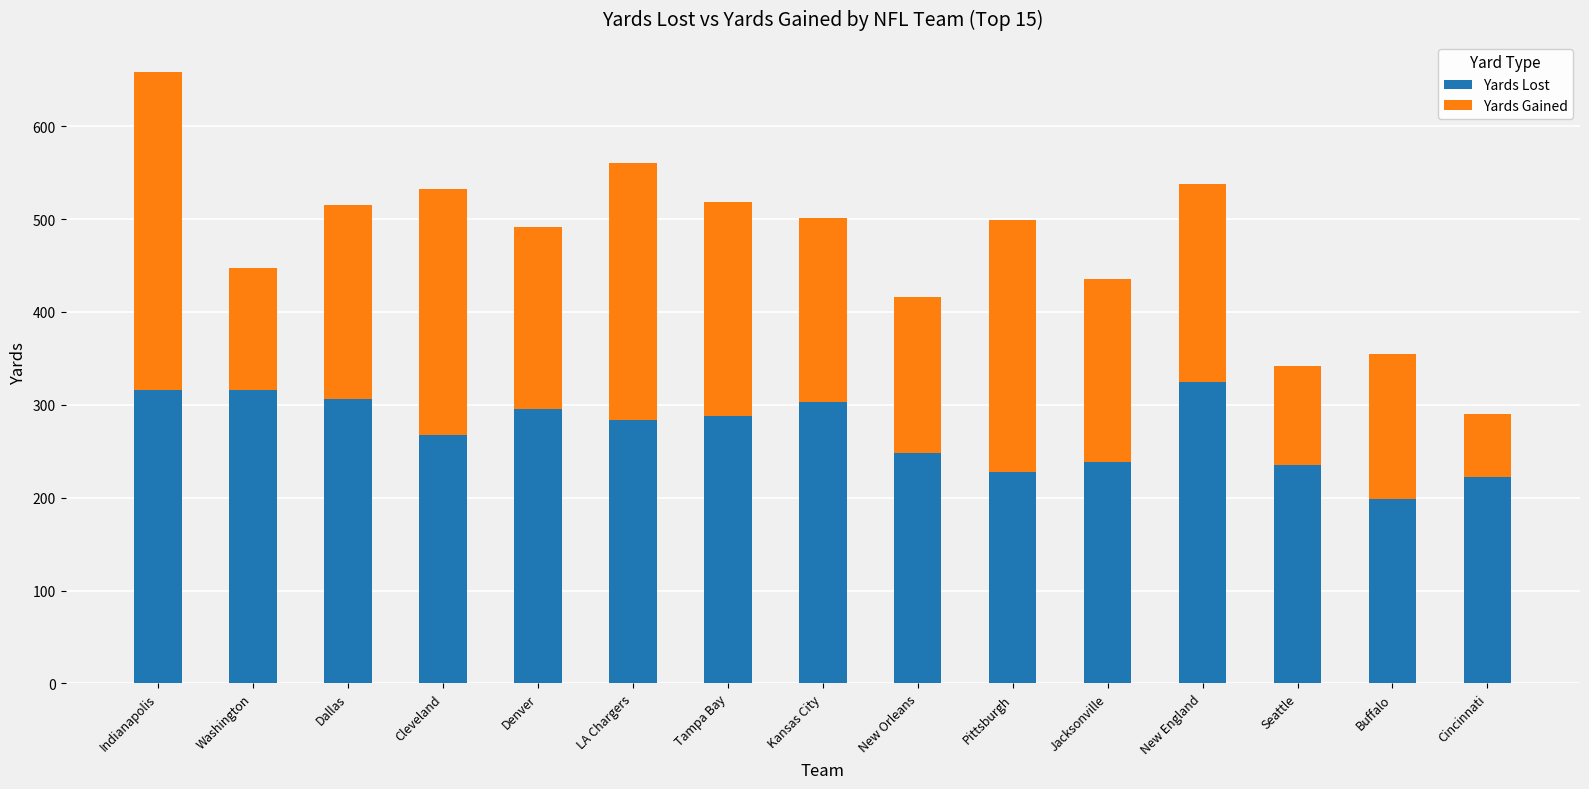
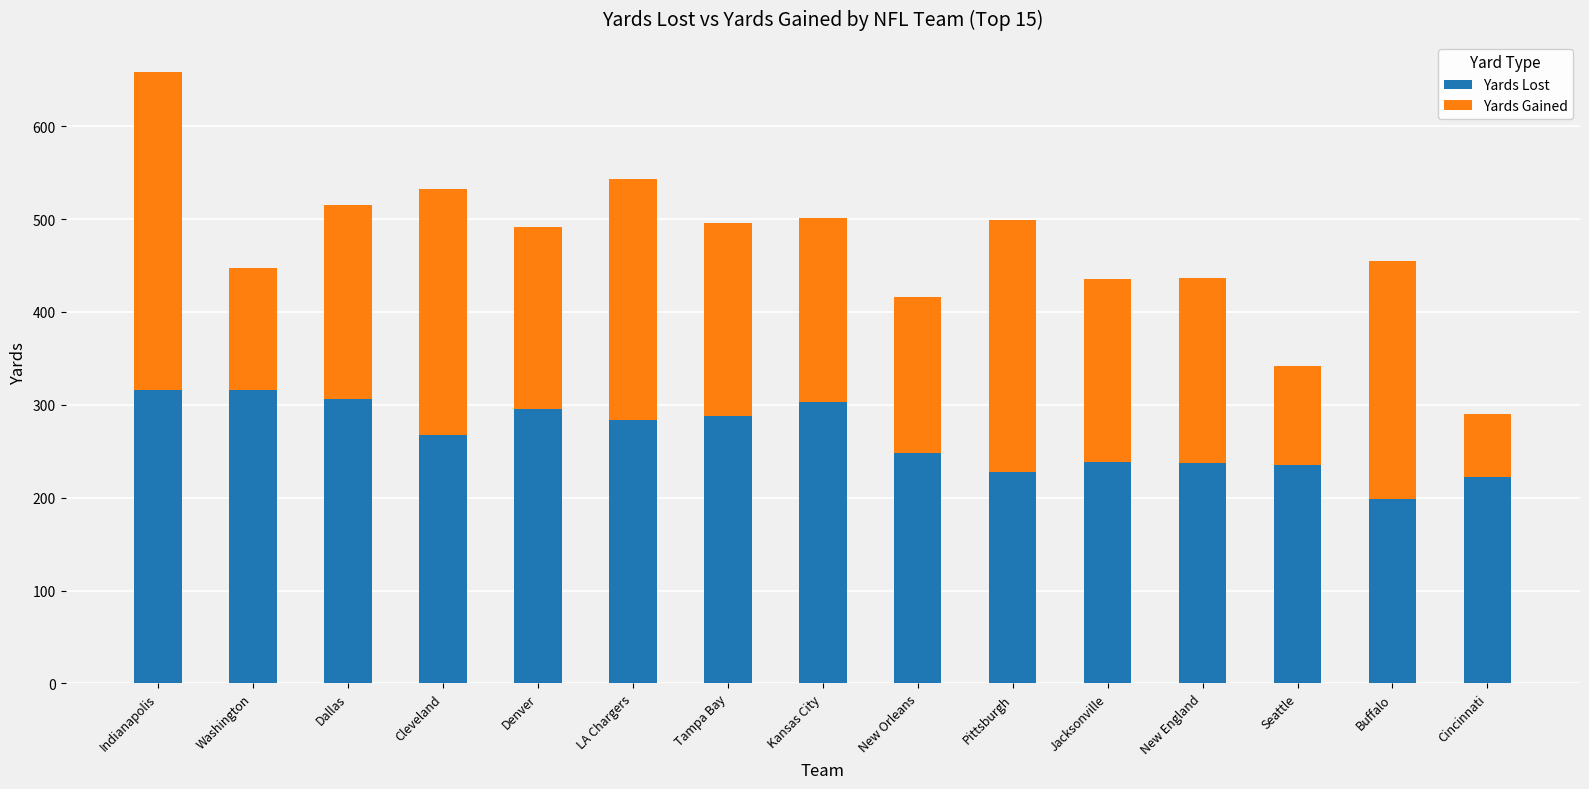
  {
    "Yards Lost": {
      "Indianapolis": 320,
      "Washington": 320,
      "Dallas": 310,
      "Cleveland": 270,
      "Denver": 300,
      "LA Chargers": 280,
      "Tampa Bay": 290,
      "Kansas City": 300,
      "New Orleans": 250,
      "Pittsburgh": 230,
      "Jacksonville": 240,
-     "New England": 330,
+     "New England": 240,
      "Seattle": 240,
      "Buffalo": 200,
      "Cincinnati": 220
    },
    "Yards Gained": {
      "Indianapolis": 340,
      "Washington": 130,
      "Dallas": 210,
      "Cleveland": 270,
      "Denver": 200,
-     "LA Chargers": 280,
-     "Tampa Bay": 230,
+     "LA Chargers": 260,
+     "Tampa Bay": 210,
      "Kansas City": 200,
      "New Orleans": 170,
      "Pittsburgh": 270,
      "Jacksonville": 200,
-     "New England": 210,
+     "New England": 200,
      "Seattle": 110,
-     "Buffalo": 160,
+     "Buffalo": 260,
      "Cincinnati": 70
    }
  }
